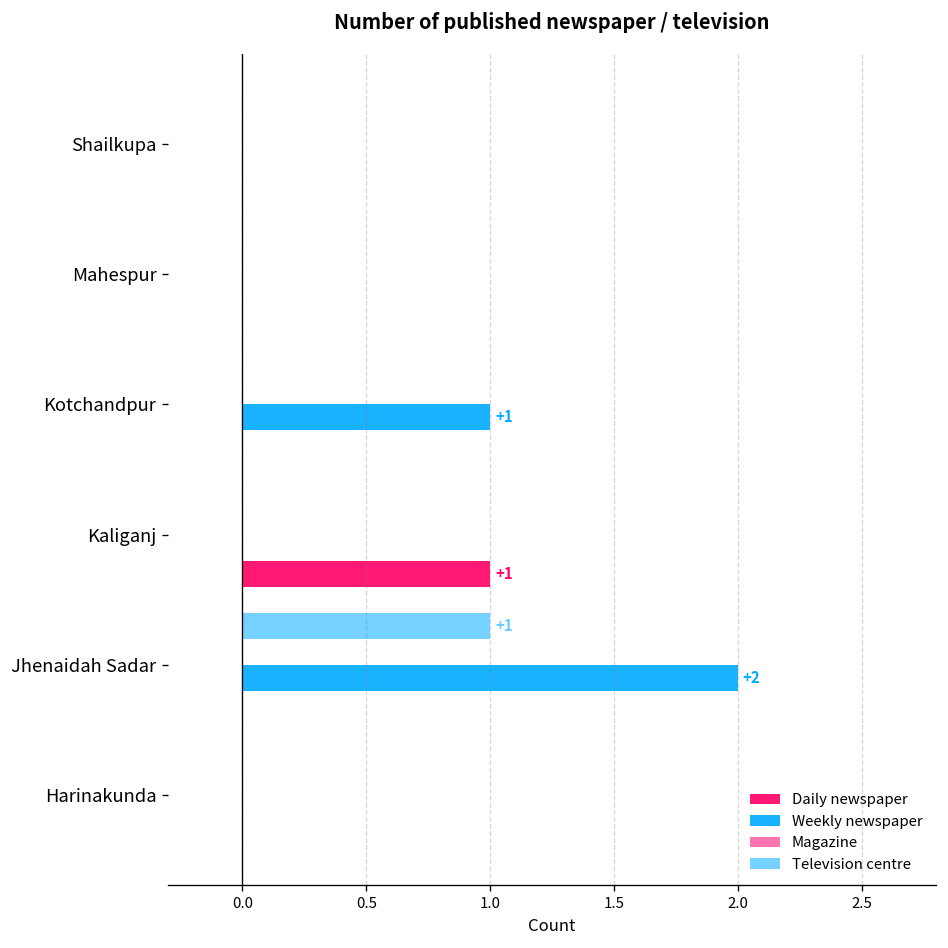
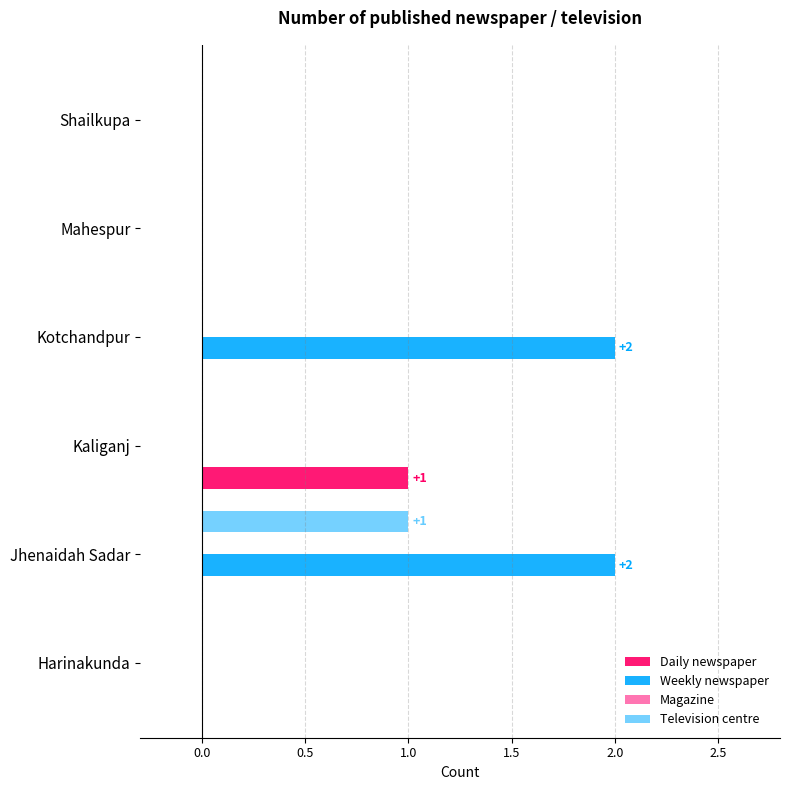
  {
    "Daily newspaper": {
      "Kaliganj": "+1"
    },
    "Weekly newspaper": {
-     "Kotchandpur": "+1",
+     "Kotchandpur": "+2",
      "Jhenaidah Sadar": "+2"
    },
    "Magazine": {
      "Shailkupa": "0.00",
      "Mahespur": "0.00",
      "Kotchandpur": "0.00",
      "Kaliganj": "0.00",
      "Jhenaidah Sadar": "0.00",
      "Harinakunda": "0.00"
    },
    "Television centre": {
      "Jhenaidah Sadar": "+1"
    }
  }
